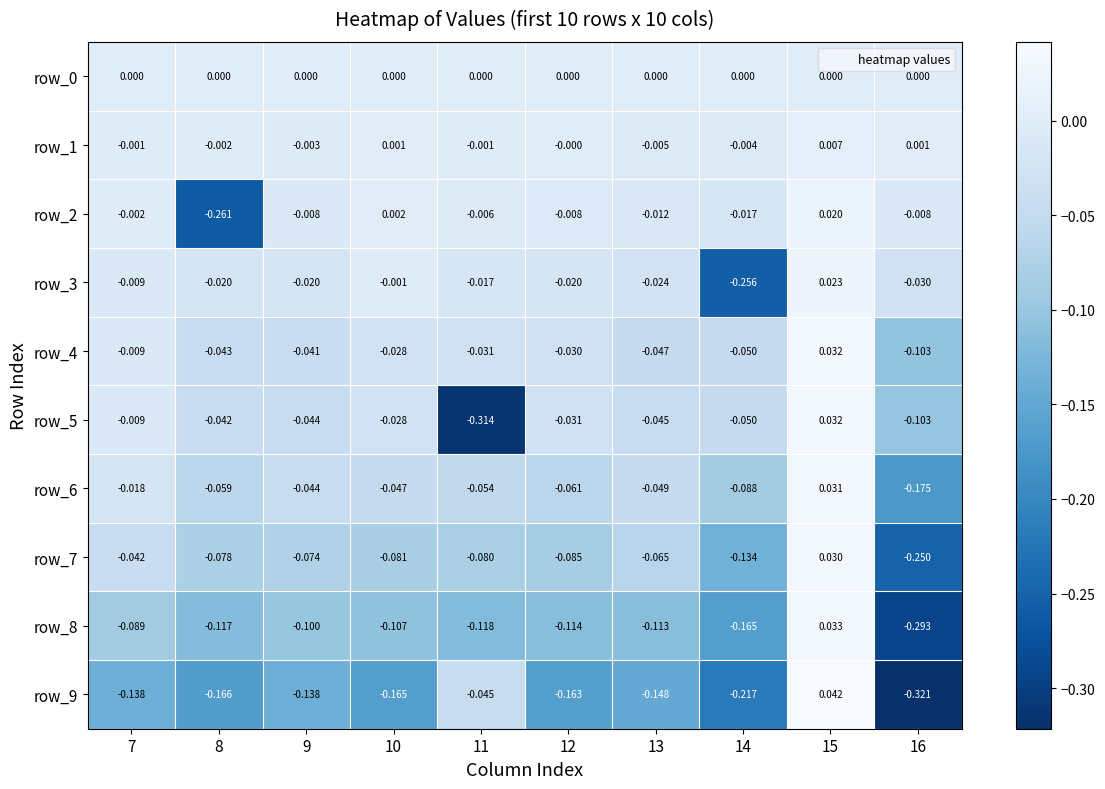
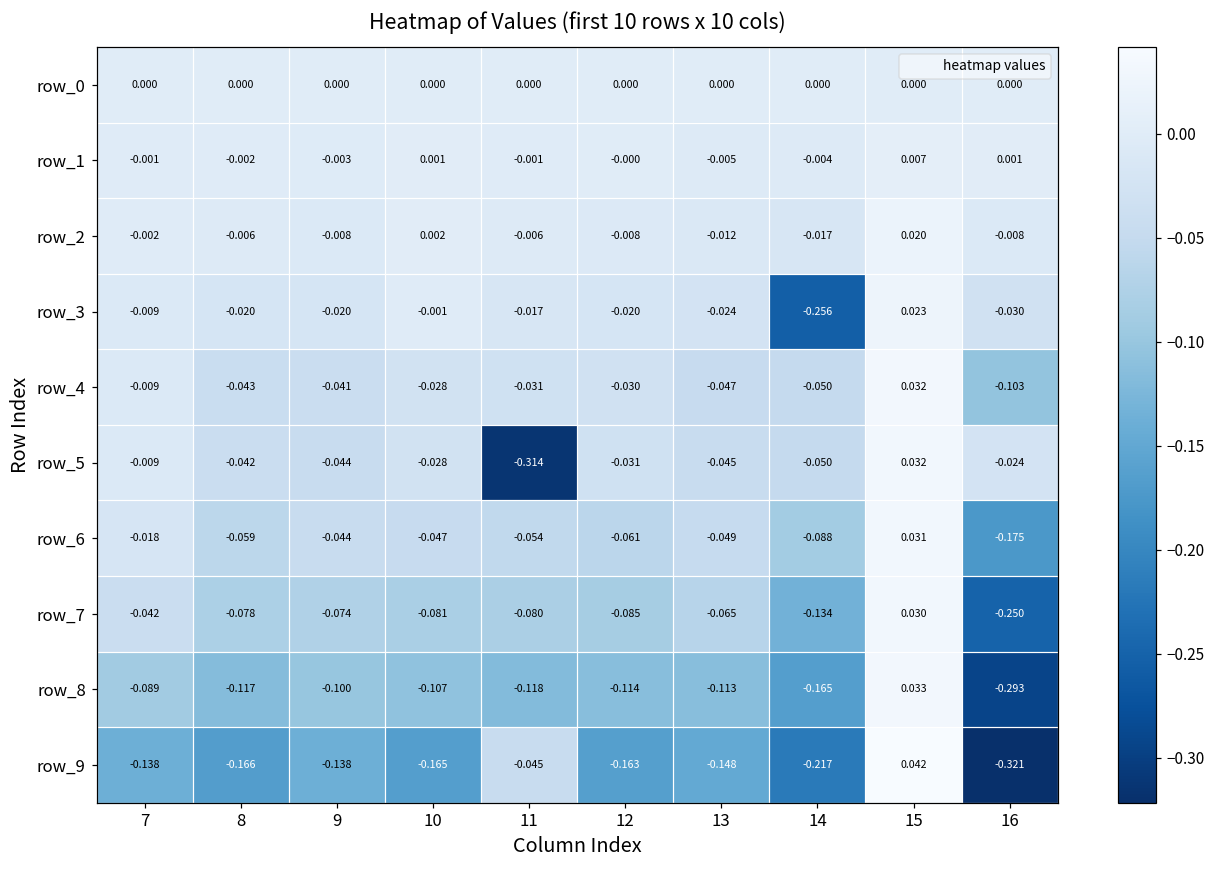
  {
    "row_0": {
      "7": 0.000,
      "8": 0.000,
      "9": 0.000,
      "10": 0.000,
      "11": 0.000,
      "12": 0.000,
      "13": 0.000,
      "14": 0.000,
      "15": 0.000,
      "16": 0.000
    },
    "row_1": {
      "7": -0.001,
      "8": -0.002,
      "9": -0.003,
      "10": 0.001,
      "11": -0.001,
      "12": -0.000,
      "13": -0.005,
      "14": -0.004,
      "15": 0.007,
      "16": 0.001
    },
    "row_2": {
      "7": -0.002,
-     "8": -0.261,
+     "8": -0.006,
      "9": -0.008,
      "10": 0.002,
      "11": -0.006,
      "12": -0.008,
      "13": -0.012,
      "14": -0.017,
      "15": 0.020,
      "16": -0.008
    },
    "row_3": {
      "7": -0.009,
      "8": -0.020,
      "9": -0.020,
      "10": -0.001,
      "11": -0.017,
      "12": -0.020,
      "13": -0.024,
      "14": -0.256,
      "15": 0.023,
      "16": -0.030
    },
    "row_4": {
      "7": -0.009,
      "8": -0.043,
      "9": -0.041,
      "10": -0.028,
      "11": -0.031,
      "12": -0.030,
      "13": -0.047,
      "14": -0.050,
      "15": 0.032,
      "16": -0.103
    },
    "row_5": {
      "7": -0.009,
      "8": -0.042,
      "9": -0.044,
      "10": -0.028,
      "11": -0.314,
      "12": -0.031,
      "13": -0.045,
      "14": -0.050,
      "15": 0.032,
-     "16": -0.103
+     "16": -0.024
    },
    "row_6": {
      "7": -0.018,
      "8": -0.059,
      "9": -0.044,
      "10": -0.047,
      "11": -0.054,
      "12": -0.061,
      "13": -0.049,
      "14": -0.088,
      "15": 0.031,
      "16": -0.175
    },
    "row_7": {
      "7": -0.042,
      "8": -0.078,
      "9": -0.074,
      "10": -0.081,
      "11": -0.080,
      "12": -0.085,
      "13": -0.065,
      "14": -0.134,
      "15": 0.030,
      "16": -0.250
    },
    "row_8": {
      "7": -0.089,
      "8": -0.117,
      "9": -0.100,
      "10": -0.107,
      "11": -0.118,
      "12": -0.114,
      "13": -0.113,
      "14": -0.165,
      "15": 0.033,
      "16": -0.293
    },
    "row_9": {
      "7": -0.138,
      "8": -0.166,
      "9": -0.138,
      "10": -0.165,
      "11": -0.045,
      "12": -0.163,
      "13": -0.148,
      "14": -0.217,
      "15": 0.042,
      "16": -0.321
    }
  }
